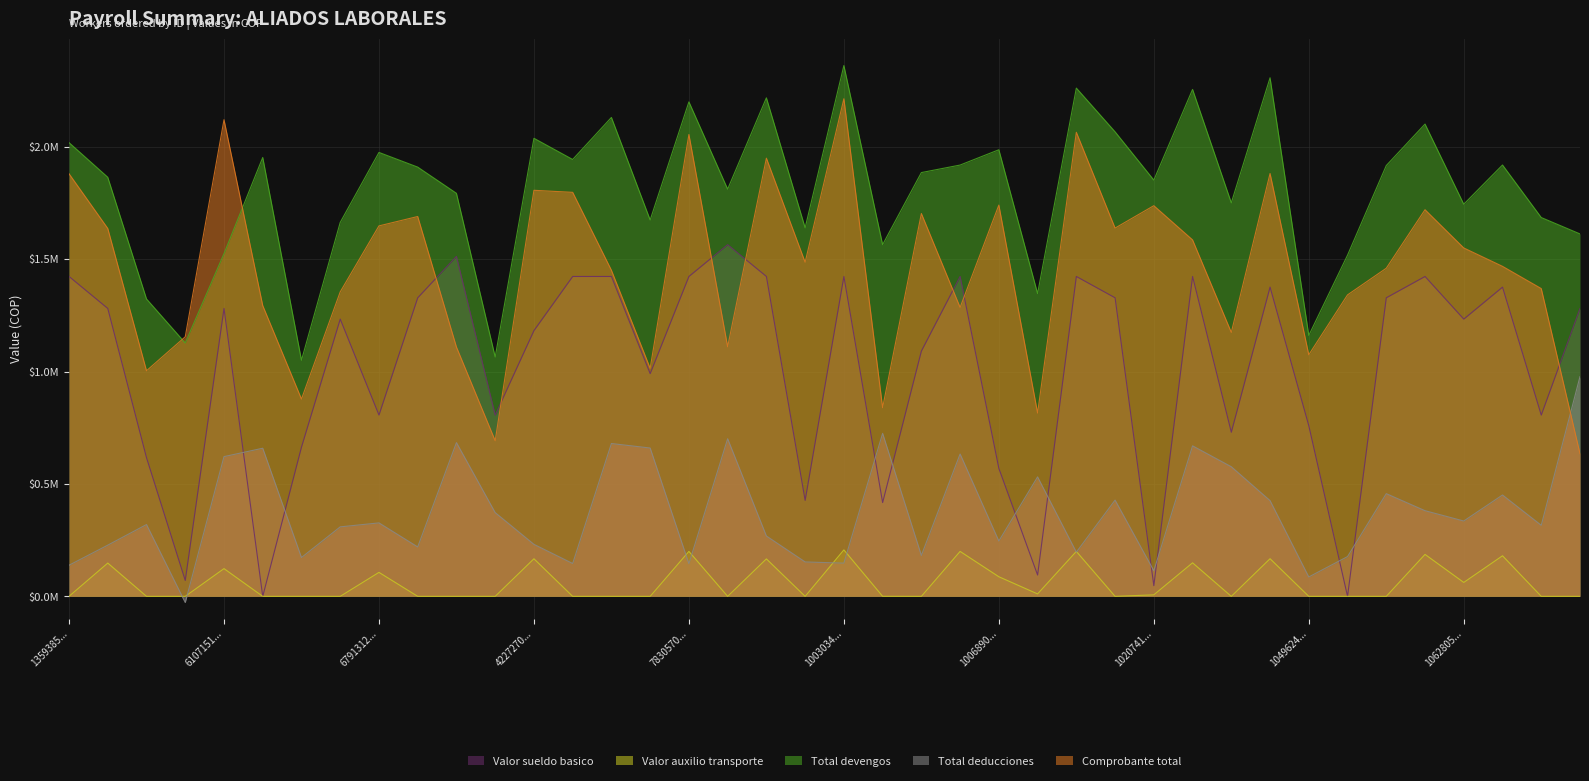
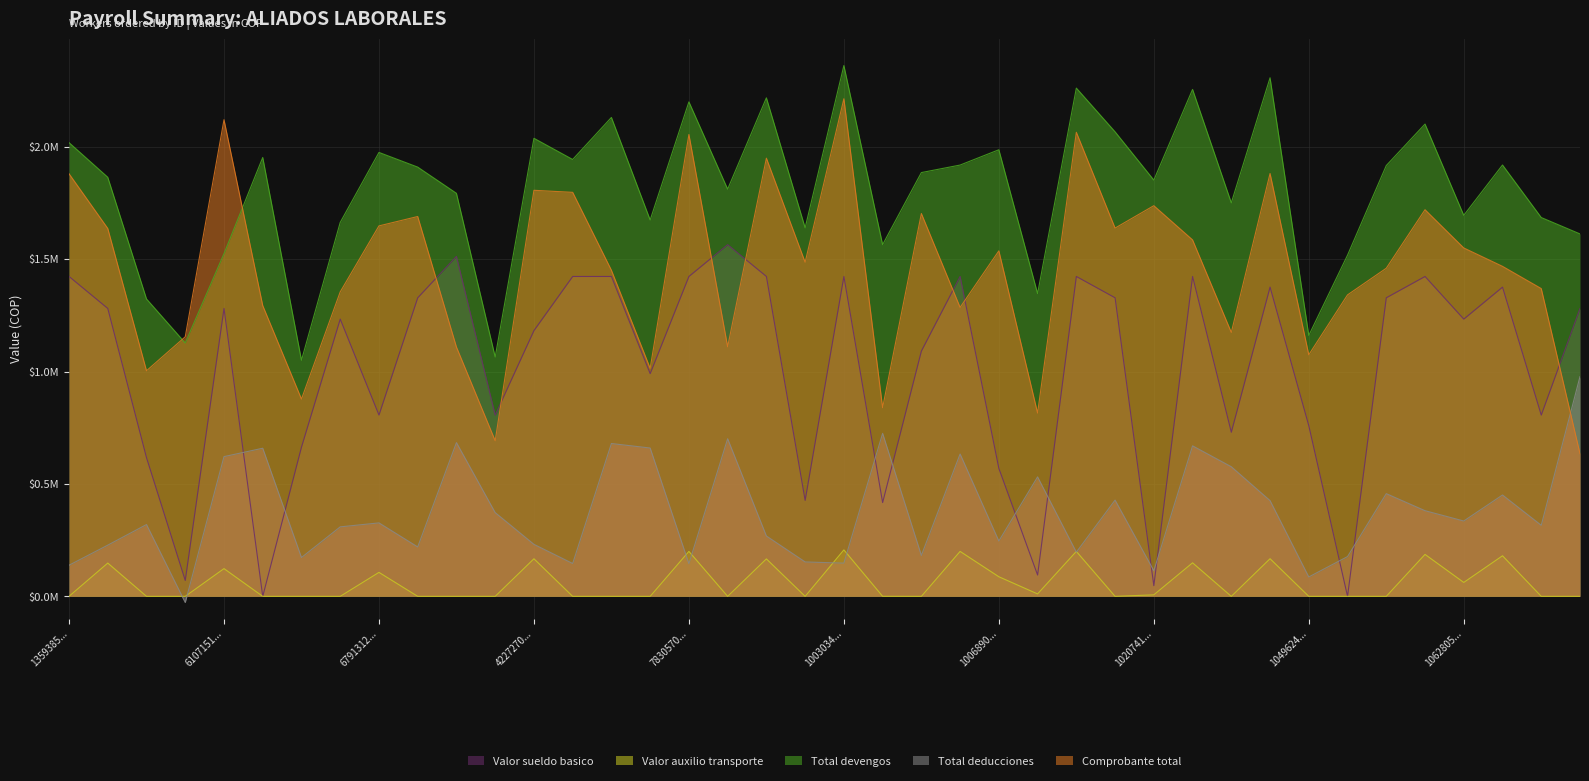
  {
    "Valor sueldo basico": {
      "1359385...": "$1420000",
      "6107151...": "$1280000",
      "6791312...": "$810000",
      "4227270...": "$1180000",
      "7830570...": "$1420000",
      "1003034...": "$1420000",
      "1006890...": "$570000",
      "1020741...": "$50000",
      "1049624...": "$760000",
      "1062805...": "$1230000"
    },
    "Valor auxilio transporte": {
      "1359385...": "$0",
      "6107151...": "$120000",
      "6791312...": "$110000",
      "4227270...": "$170000",
      "7830570...": "$200000",
      "1003034...": "$210000",
      "1006890...": "$90000",
      "1020741...": "$10000",
      "1049624...": "$0",
      "1062805...": "$60000"
    },
    "Total devengos": {
      "1359385...": "$2020000",
      "6107151...": "$1520000",
      "6791312...": "$1980000",
      "4227270...": "$2040000",
      "7830570...": "$2200000",
      "1003034...": "$2360000",
      "1006890...": "$1990000",
      "1020741...": "$1850000",
      "1049624...": "$1160000",
-     "1062805...": "$1740000"
+     "1062805...": "$1700000"
    },
    "Comprobante total": {
      "1359385...": "$1880000",
      "6107151...": "$2120000",
      "6791312...": "$1650000",
      "4227270...": "$1810000",
      "7830570...": "$2060000",
      "1003034...": "$2210000",
-     "1006890...": "$1740000",
+     "1006890...": "$1540000",
      "1020741...": "$1740000",
      "1049624...": "$1070000",
      "1062805...": "$1550000"
    }
  }
